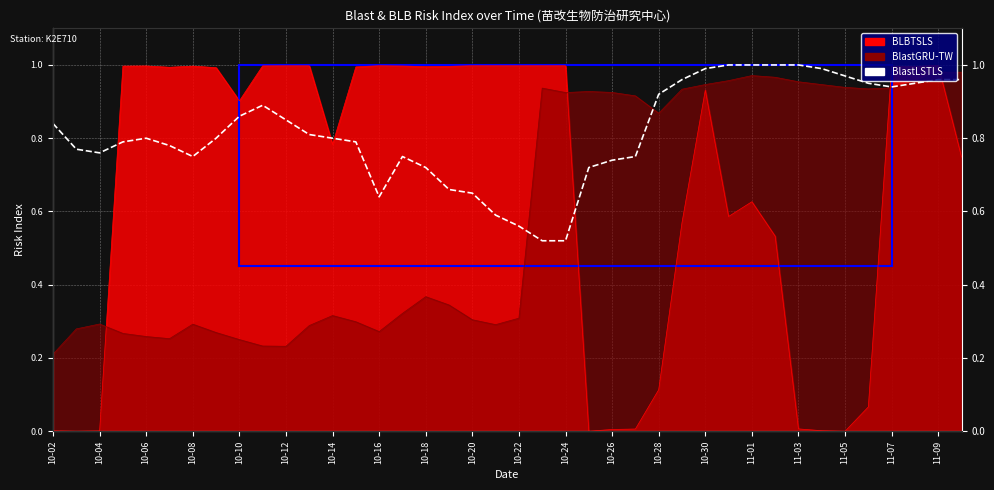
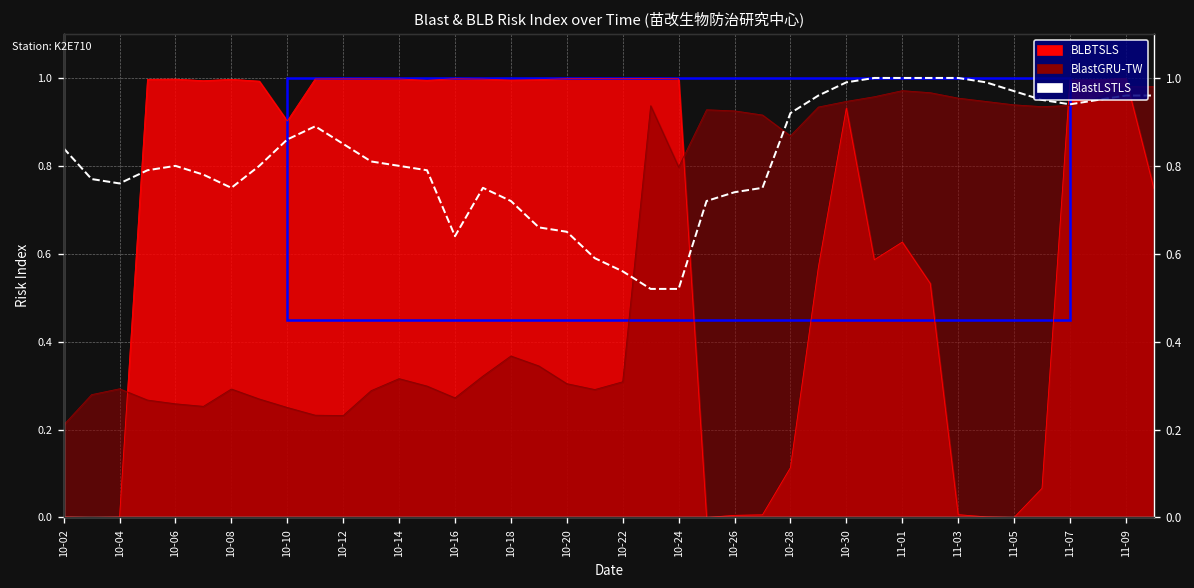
  {
    "BLBTSLS": {
      "10-02": 0.00,
      "10-04": 0.00,
      "10-06": 1.00,
      "10-08": 1.00,
      "10-10": 0.90,
      "10-12": 1.00,
-     "10-14": 0.78,
+     "10-14": 1.00,
      "10-16": 1.00,
      "10-18": 1.00,
      "10-20": 1.00,
      "10-22": 1.00,
      "10-24": 1.00,
      "10-26": 0.00,
      "10-28": 0.11,
      "10-30": 0.93,
      "11-01": 0.63,
      "11-03": 0.01,
      "11-05": 0.00
    },
    "BlastGRU-TW": {
      "10-02": 0.21,
      "10-04": 0.29,
      "10-06": 0.26,
      "10-08": 0.29,
      "10-10": 0.25,
      "10-12": 0.23,
      "10-14": 0.32,
      "10-16": 0.27,
      "10-18": 0.37,
      "10-20": 0.30,
      "10-22": 0.31,
-     "10-24": 0.92,
+     "10-24": 0.80,
      "10-26": 0.92,
      "10-28": 0.87,
      "10-30": 0.95,
      "11-01": 0.97,
      "11-03": 0.95,
      "11-05": 0.94
    },
    "BlastLSTLS": {
      "10-02": 0.84,
      "10-04": 0.76,
      "10-06": 0.80,
      "10-08": 0.75,
      "10-10": 0.86,
      "10-12": 0.85,
      "10-14": 0.80,
      "10-16": 0.64,
      "10-18": 0.72,
      "10-20": 0.65,
      "10-22": 0.56,
      "10-24": 0.52,
      "10-26": 0.74,
      "10-28": 0.92,
      "10-30": 0.99,
      "11-01": 1.00,
      "11-03": 1.00,
      "11-05": 0.97
    }
  }
